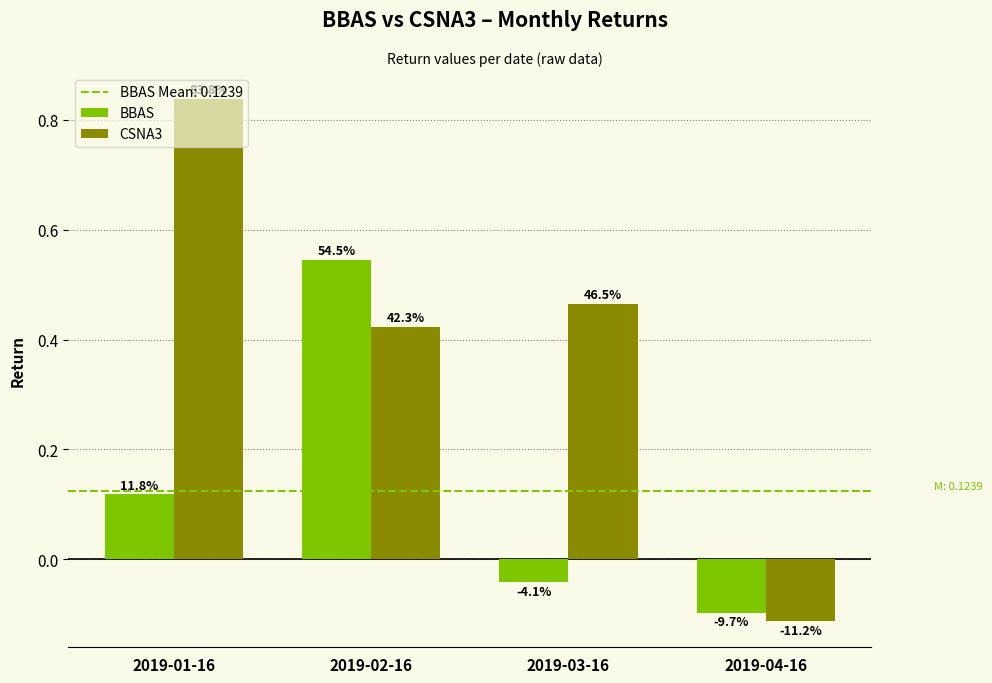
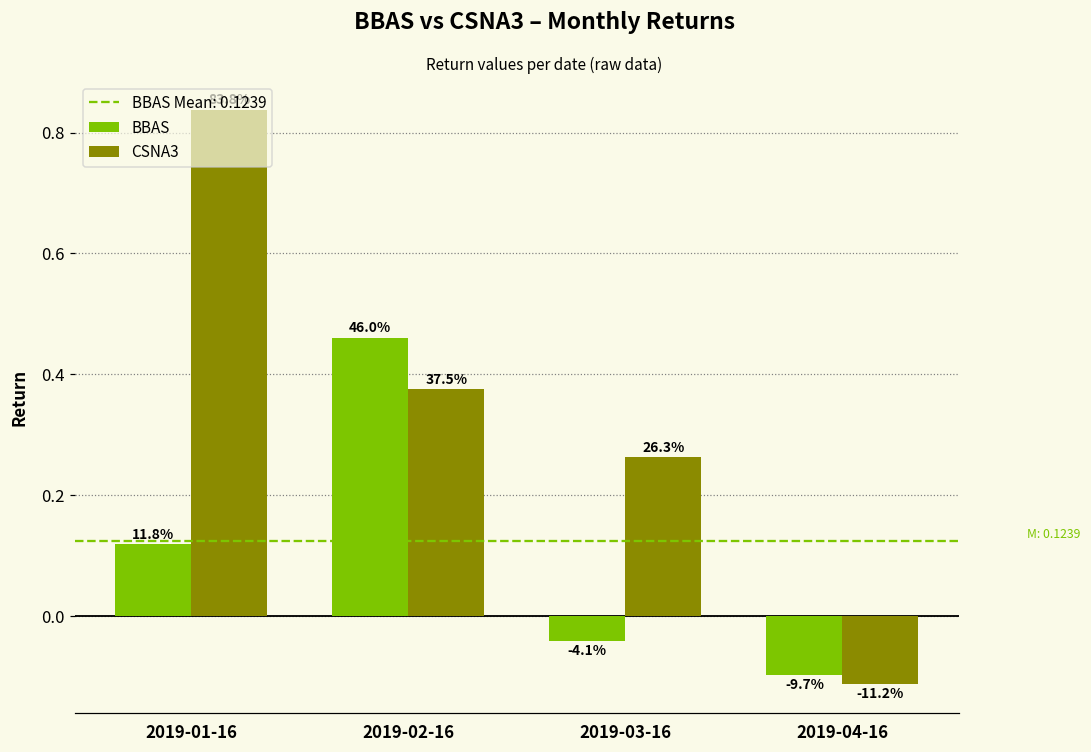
  {
    "BBAS": {
      "2019-01-16": "11.8%",
-     "2019-02-16": "54.5%",
+     "2019-02-16": "46.0%",
      "2019-03-16": "-4.1%",
      "2019-04-16": "-9.7%"
    },
    "CSNA3": {
-     "2019-02-16": "42.3%",
-     "2019-03-16": "46.5%",
+     "2019-02-16": "37.5%",
+     "2019-03-16": "26.3%",
      "2019-04-16": "-11.2%"
    }
  }
